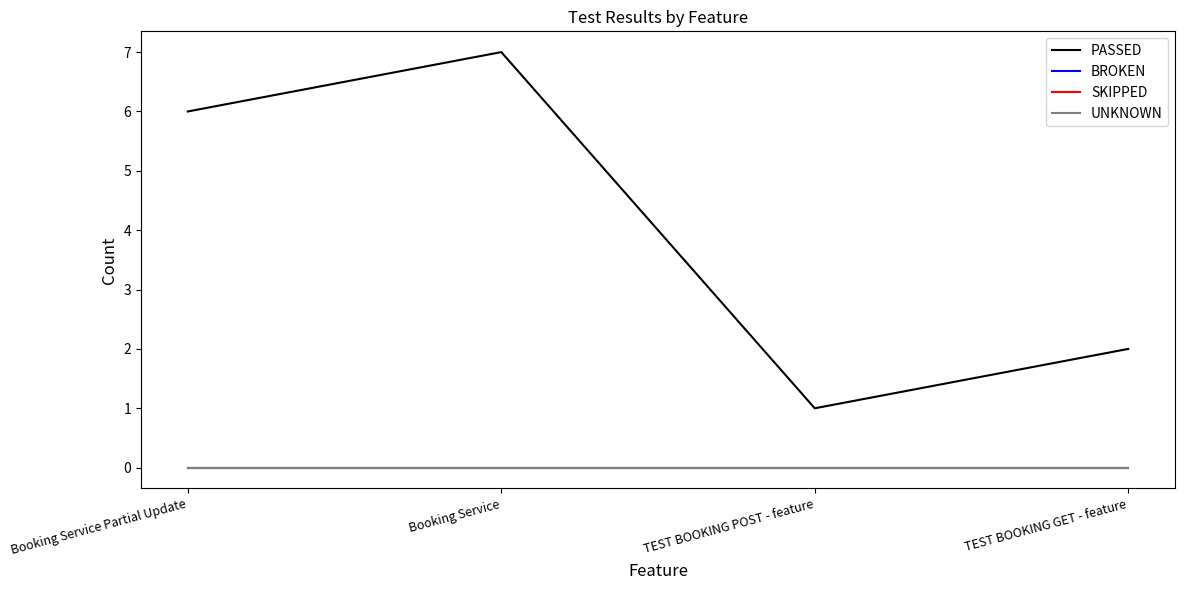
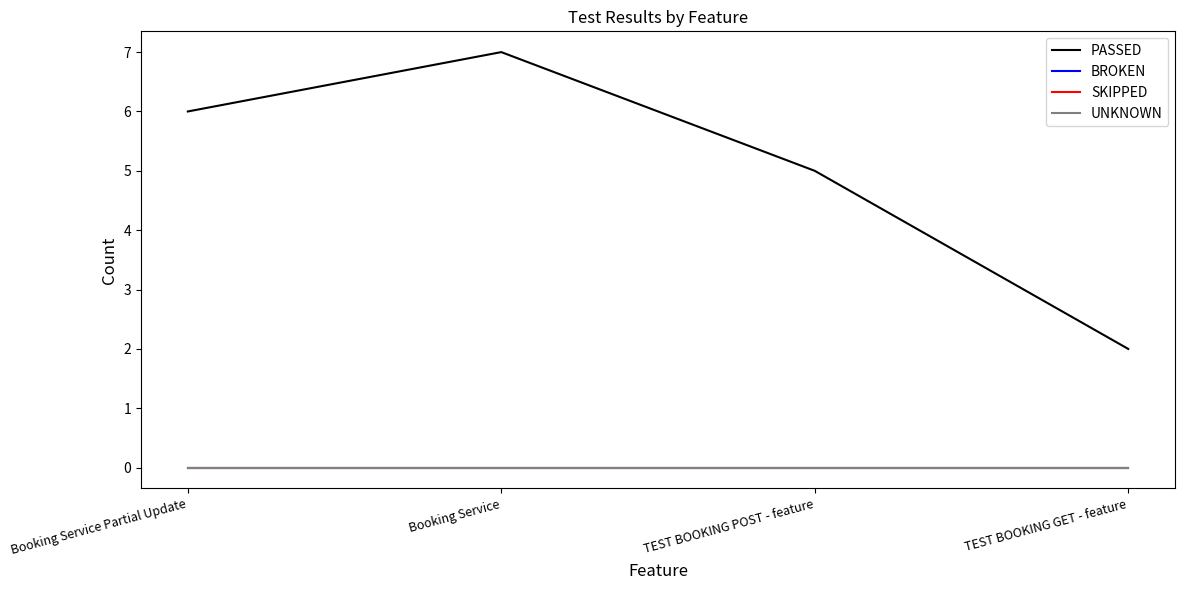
  {
    "PASSED": {
      "Booking Service Partial Update": 6,
      "Booking Service": 7,
-     "TEST BOOKING POST - feature": 1,
+     "TEST BOOKING POST - feature": 5,
      "TEST BOOKING GET - feature": 2
    },
    "UNKNOWN": {
      "Booking Service Partial Update": 0,
      "Booking Service": 0,
      "TEST BOOKING POST - feature": 0,
      "TEST BOOKING GET - feature": 0
    }
  }
